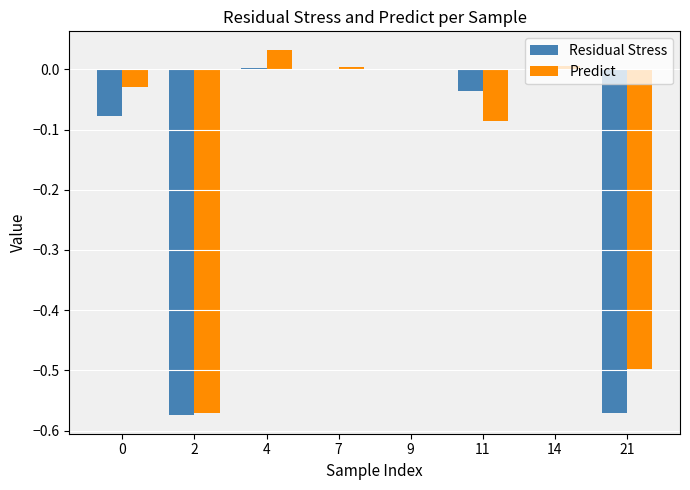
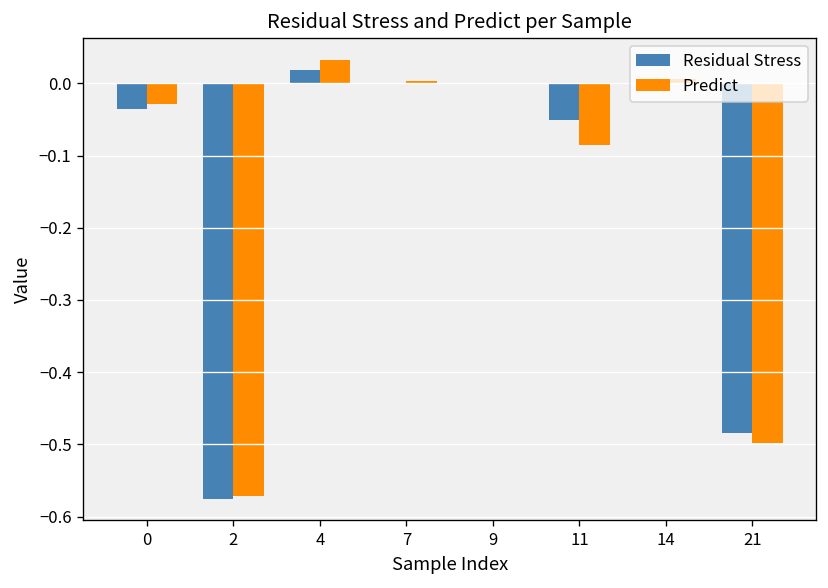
  {
    "Residual Stress": {
-     "0": -0.08,
+     "0": -0.04,
      "2": -0.57,
-     "4": 0.00,
+     "4": 0.02,
      "7": 0.00,
      "9": 0.00,
-     "11": -0.04,
-     "21": -0.57
+     "11": -0.05,
+     "21": -0.48
    },
    "Predict": {
      "0": -0.03,
      "2": -0.57,
      "4": 0.03,
      "11": -0.09,
      "21": -0.50
    }
  }
